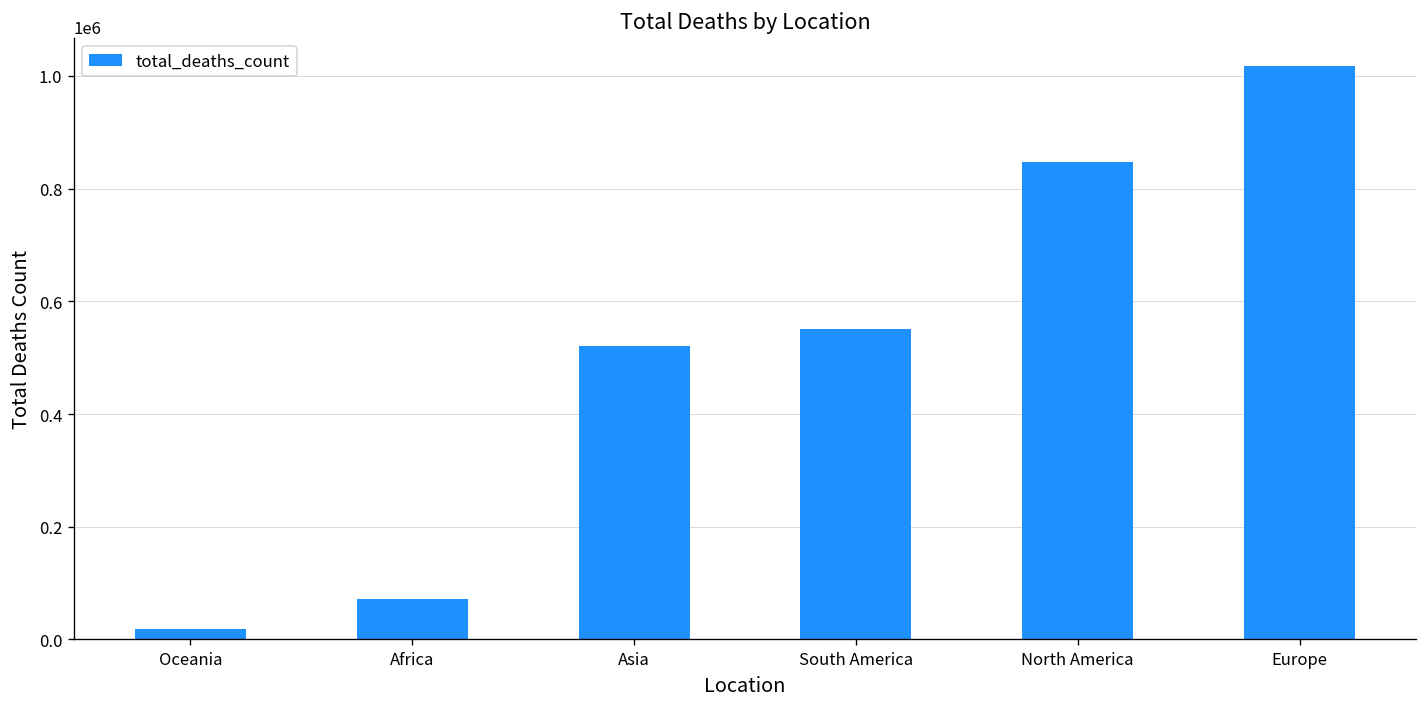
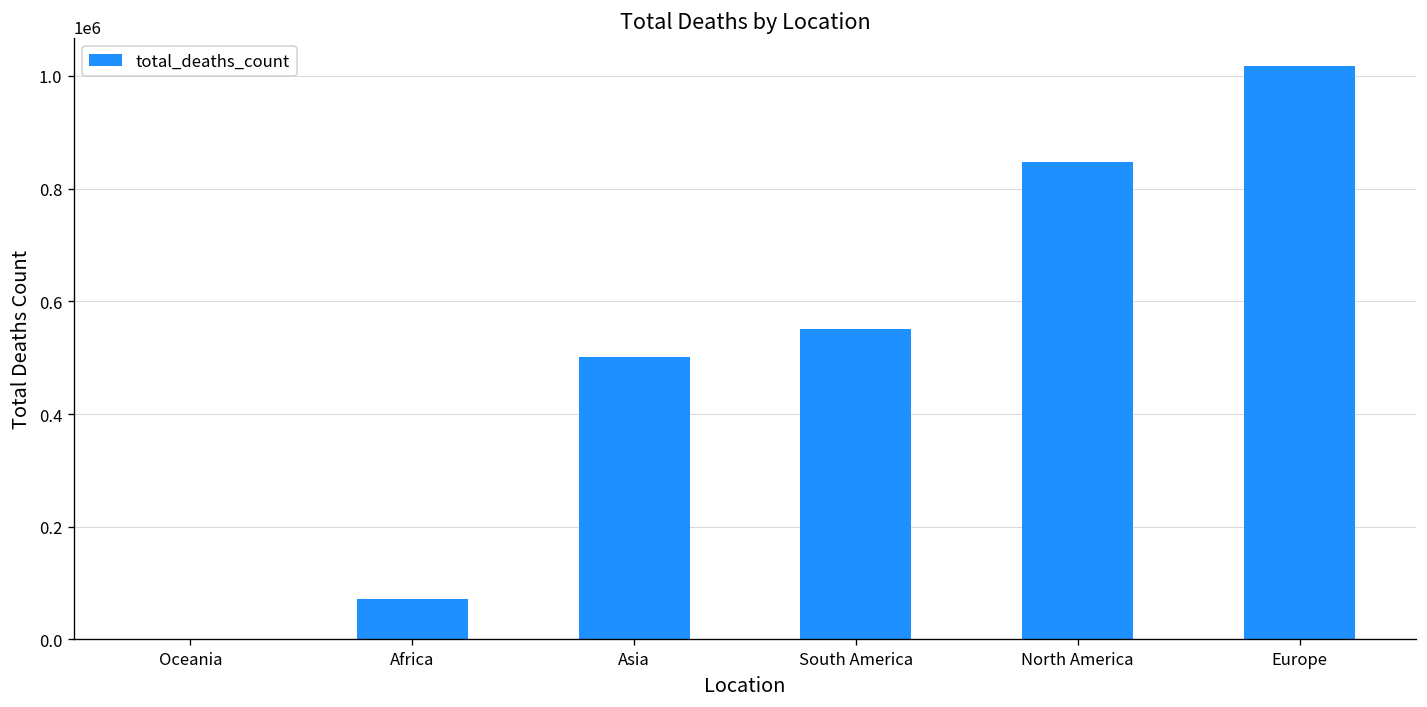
  {
-   "Oceania": 20000,
+   "Oceania": 0,
    "Africa": 70000,
-   "Asia": 520000,
+   "Asia": 500000,
    "South America": 550000,
    "North America": 850000,
    "Europe": 1020000
  }
